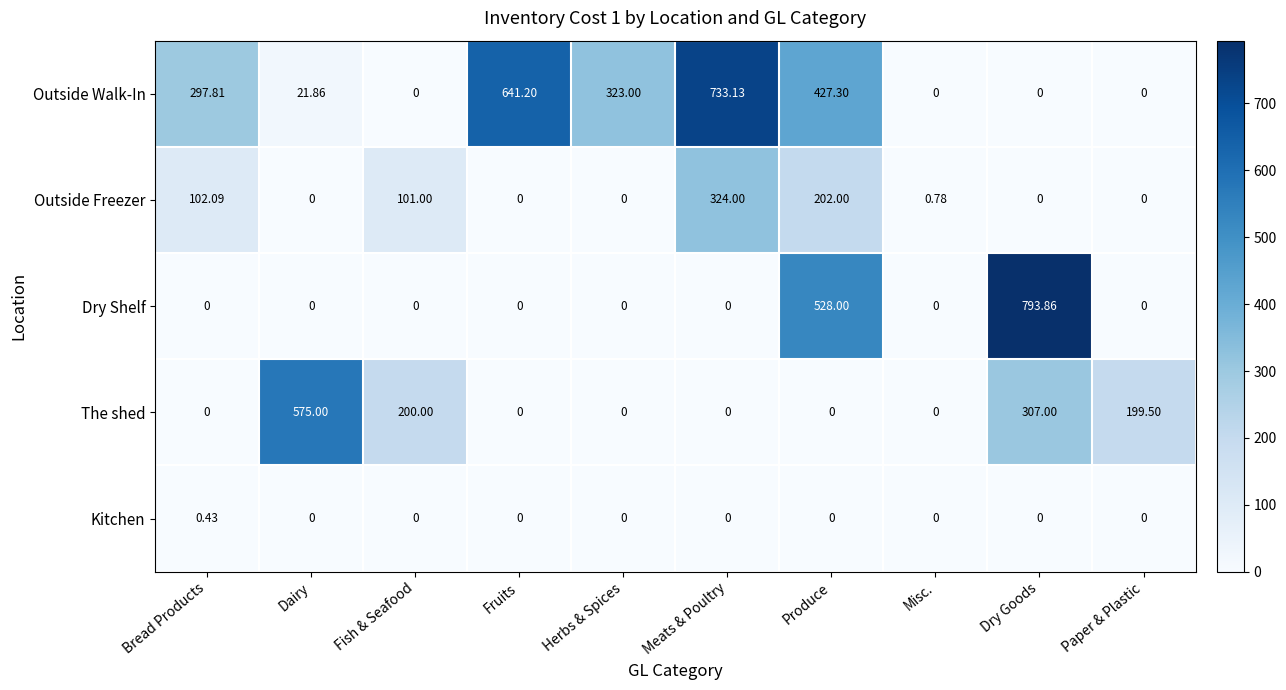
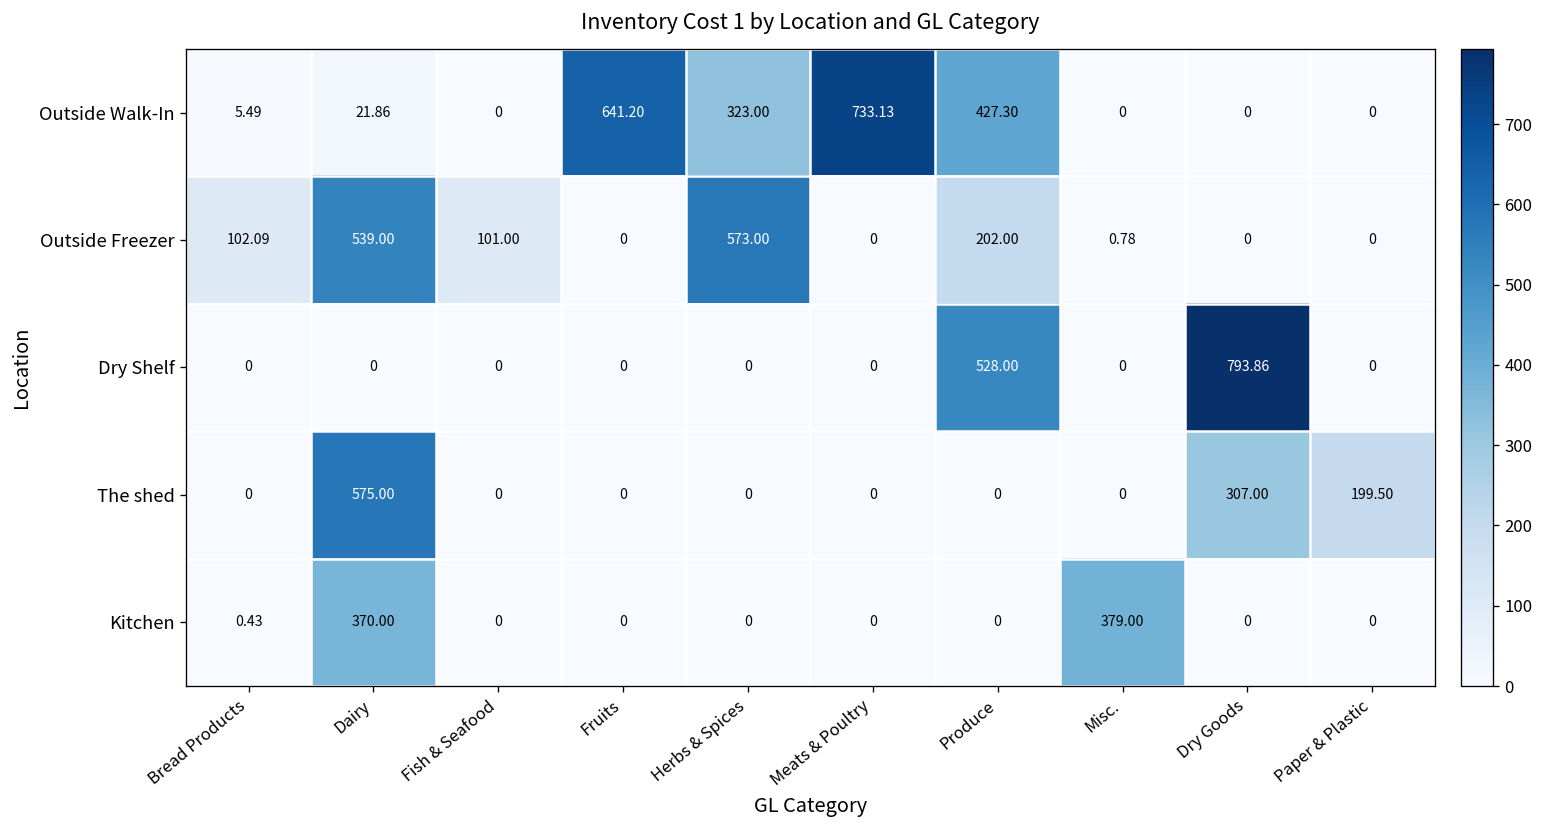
  {
    "Outside Walk-In": {
-     "Bread Products": 297.81,
+     "Bread Products": 5.49,
      "Dairy": 21.86,
      "Fish & Seafood": 0,
      "Fruits": 641.20,
      "Herbs & Spices": 323.00,
      "Meats & Poultry": 733.13,
      "Produce": 427.30,
      "Misc.": 0,
      "Dry Goods": 0,
      "Paper & Plastic": 0
    },
    "Outside Freezer": {
      "Bread Products": 102.09,
-     "Dairy": 0,
+     "Dairy": 539.00,
      "Fish & Seafood": 101.00,
      "Fruits": 0,
-     "Herbs & Spices": 0,
-     "Meats & Poultry": 324.00,
+     "Herbs & Spices": 573.00,
+     "Meats & Poultry": 0,
      "Produce": 202.00,
      "Misc.": 0.78,
      "Dry Goods": 0,
      "Paper & Plastic": 0
    },
    "Dry Shelf": {
      "Bread Products": 0,
      "Dairy": 0,
      "Fish & Seafood": 0,
      "Fruits": 0,
      "Herbs & Spices": 0,
      "Meats & Poultry": 0,
      "Produce": 528.00,
      "Misc.": 0,
      "Dry Goods": 793.86,
      "Paper & Plastic": 0
    },
    "The shed": {
      "Bread Products": 0,
      "Dairy": 575.00,
-     "Fish & Seafood": 200.00,
+     "Fish & Seafood": 0,
      "Fruits": 0,
      "Herbs & Spices": 0,
      "Meats & Poultry": 0,
      "Produce": 0,
      "Misc.": 0,
      "Dry Goods": 307.00,
      "Paper & Plastic": 199.50
    },
    "Kitchen": {
      "Bread Products": 0.43,
-     "Dairy": 0,
+     "Dairy": 370.00,
      "Fish & Seafood": 0,
      "Fruits": 0,
      "Herbs & Spices": 0,
      "Meats & Poultry": 0,
      "Produce": 0,
-     "Misc.": 0,
+     "Misc.": 379.00,
      "Dry Goods": 0,
      "Paper & Plastic": 0
    }
  }
